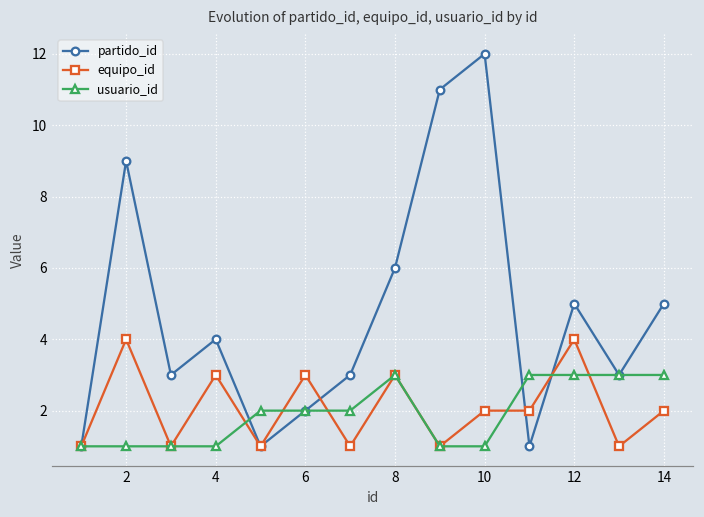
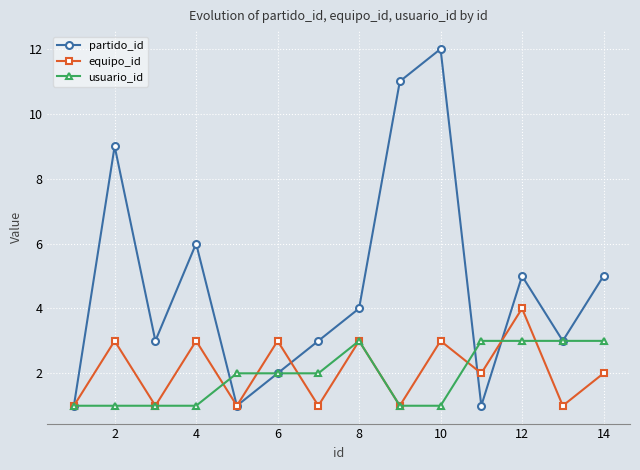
  {
    "partido_id": {
      "2": 9,
-     "4": 4,
-     "8": 6,
+     "4": 6,
+     "8": 4,
      "10": 12,
      "12": 5,
      "14": 5
    },
    "equipo_id": {
-     "2": 4,
+     "2": 3,
      "4": 3,
      "6": 3,
-     "10": 2,
+     "10": 3,
      "12": 4,
      "14": 2
    },
    "usuario_id": {
      "2": 1,
      "4": 1,
      "10": 1,
      "12": 3,
      "14": 3
    }
  }
